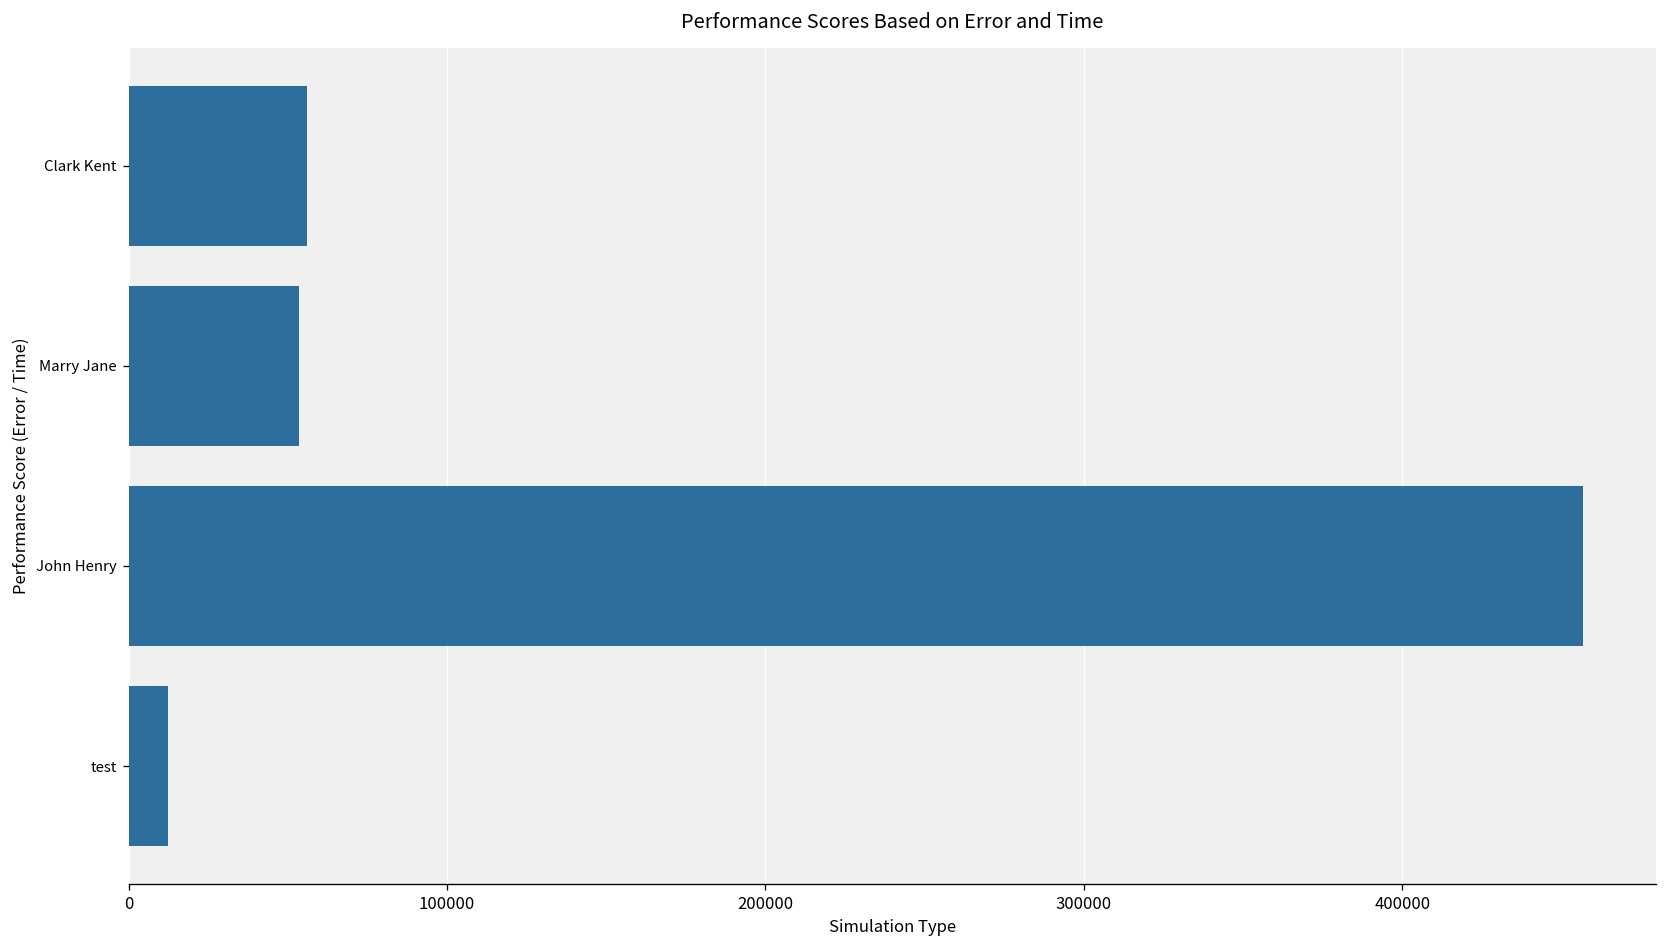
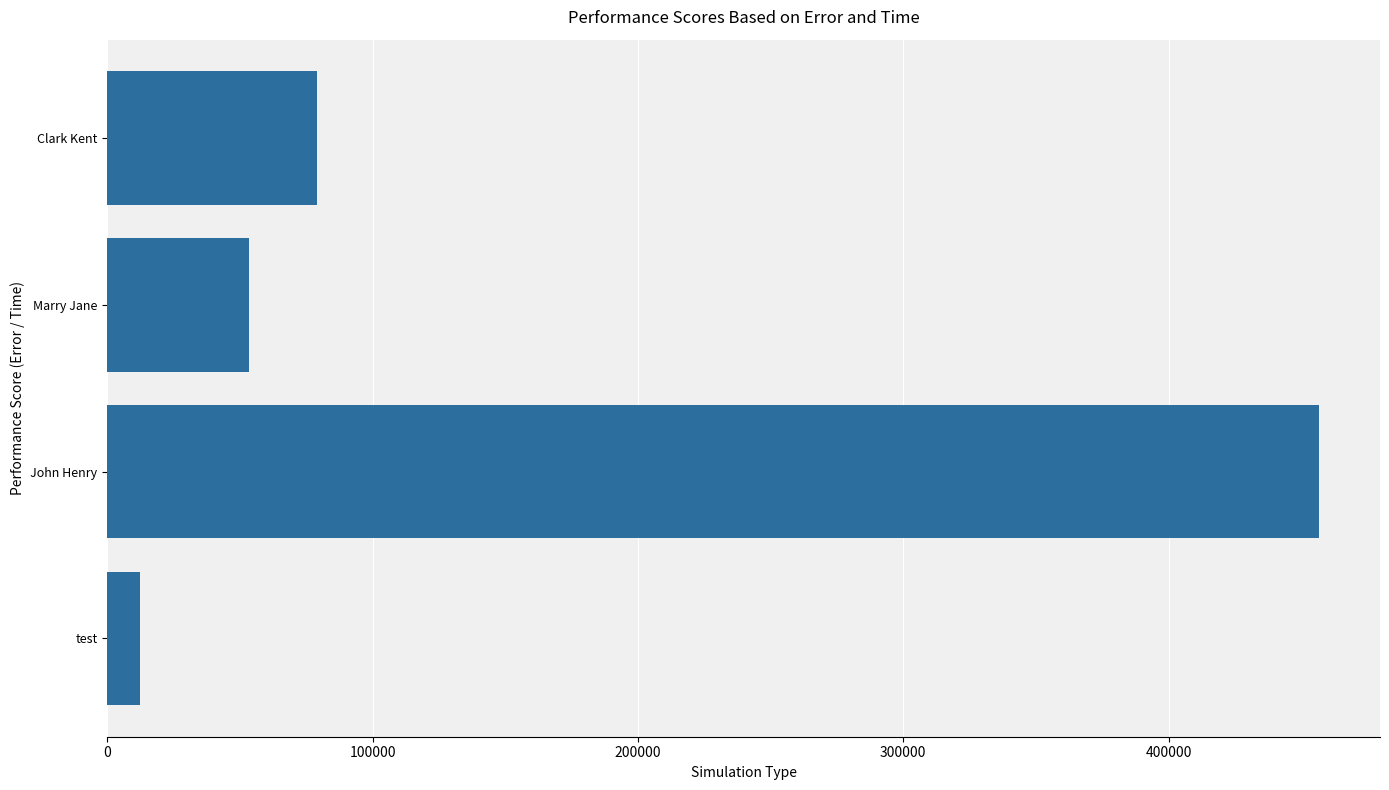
  {
-   "Clark Kent": 56000,
+   "Clark Kent": 79000,
    "Marry Jane": 54000,
    "John Henry": 457000,
    "test": 12000
  }
